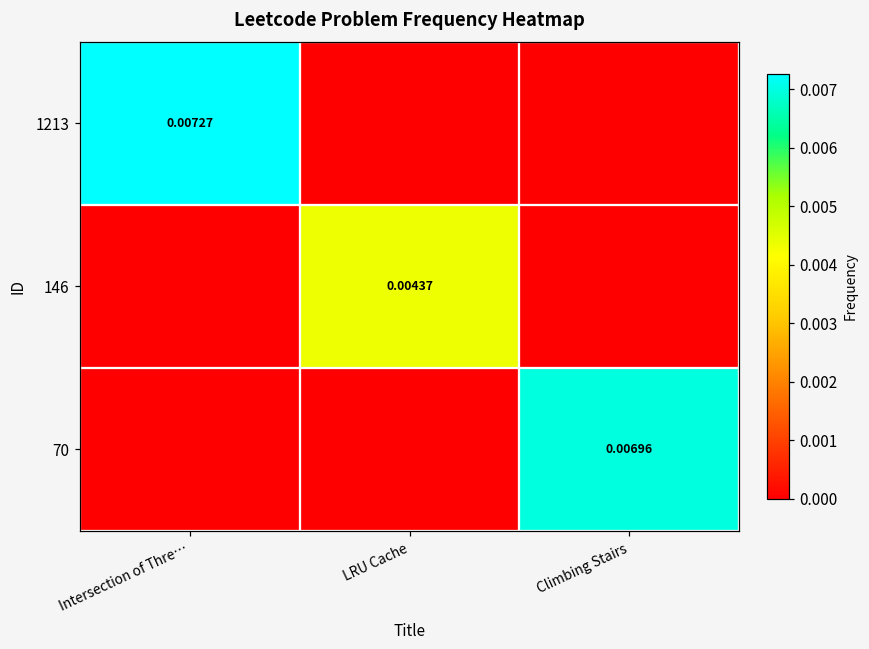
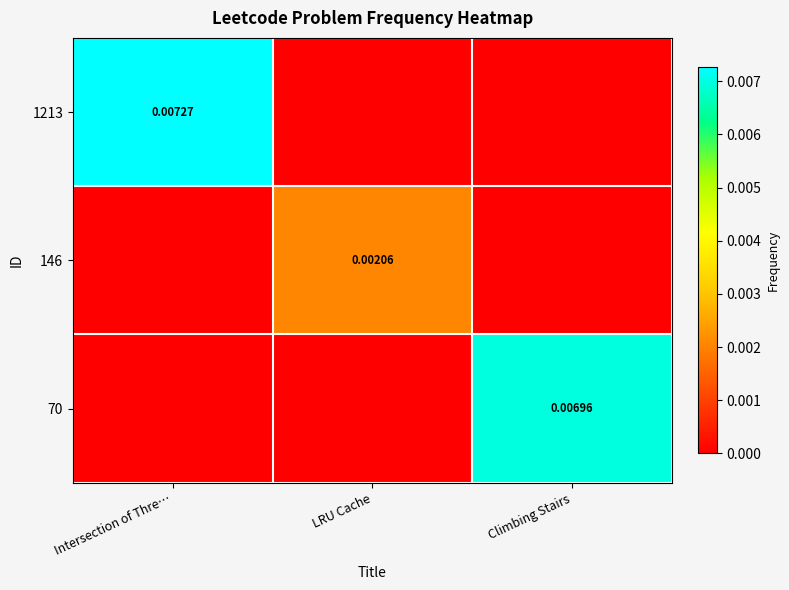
  {
    "1213": {
      "Intersection of Thre…": 0.00727
    },
    "146": {
-     "LRU Cache": 0.00437
+     "LRU Cache": 0.00206
    },
    "70": {
      "Climbing Stairs": 0.00696
    }
  }
